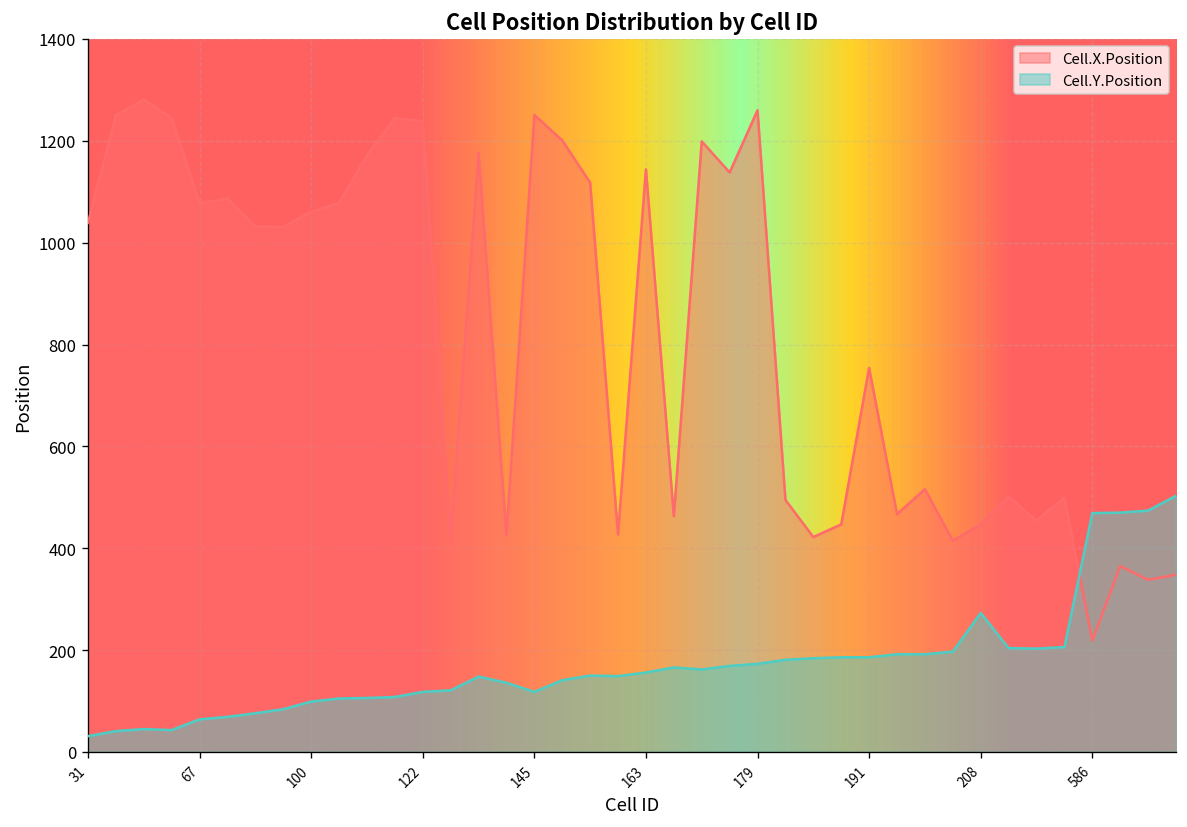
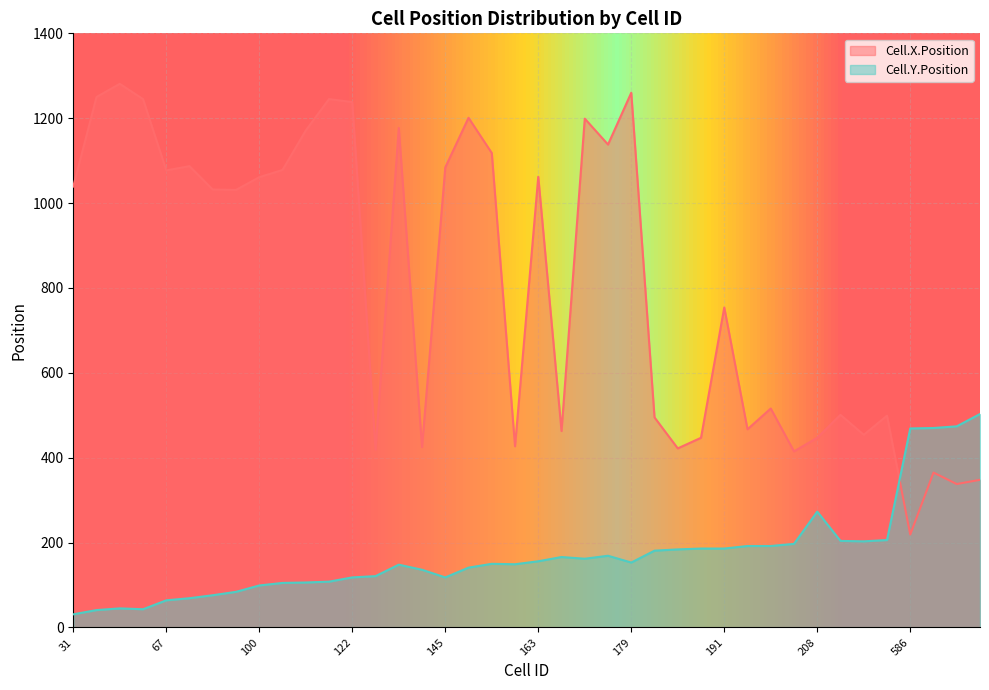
  {
    "Cell.X.Position": {
      "67": 1080,
      "100": 1060,
      "122": 1240,
-     "145": 1250,
-     "163": 1140,
+     "145": 1080,
+     "163": 1060,
      "179": 1260,
      "191": 750,
      "208": 450,
      "586": 220
    },
    "Cell.Y.Position": {
      "67": 60,
      "100": 100,
      "122": 120,
      "145": 120,
      "163": 160,
-     "179": 170,
+     "179": 150,
      "191": 190,
      "208": 270,
      "586": 470
    }
  }
